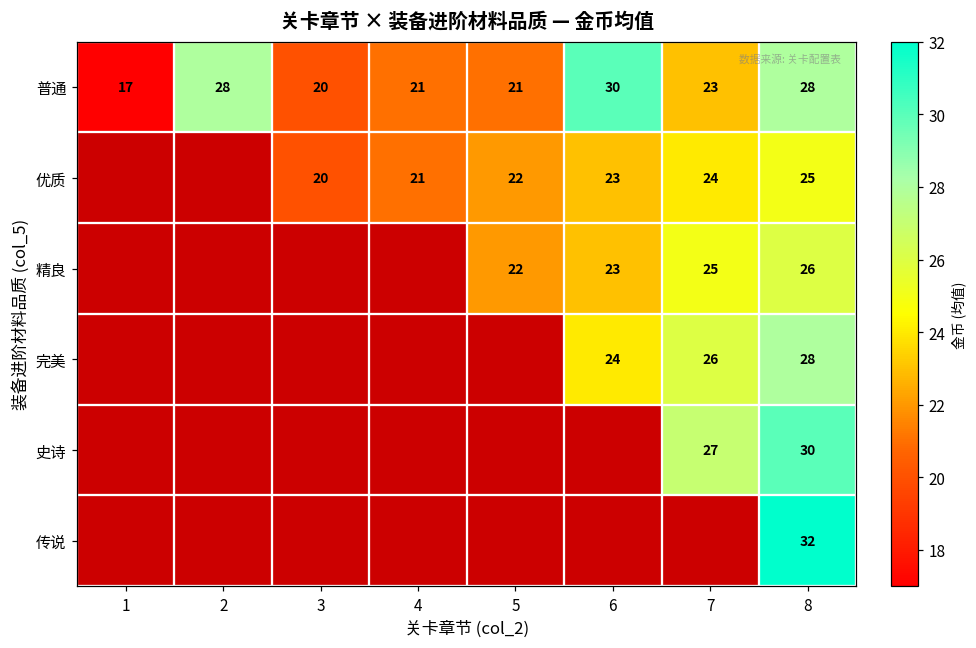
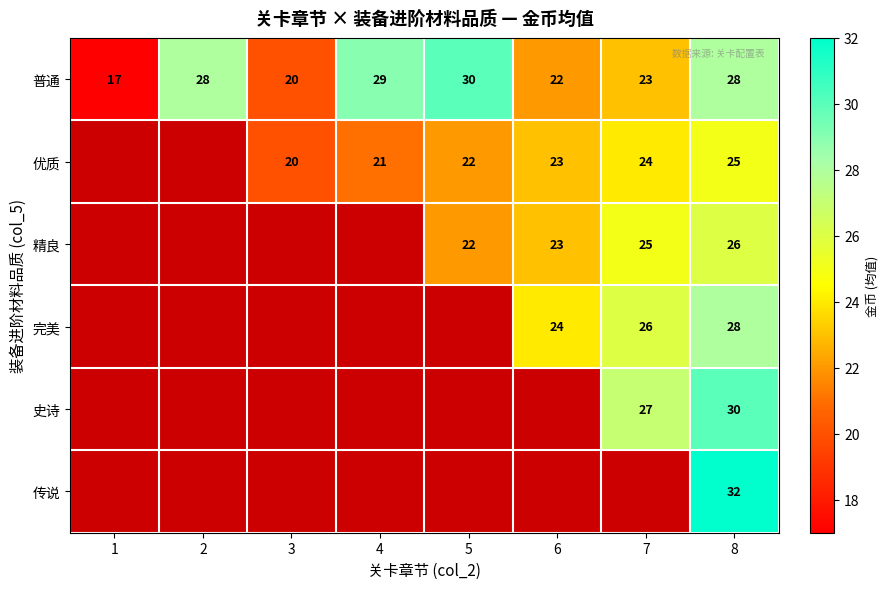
  {
    "普通": {
      "1": 17,
      "2": 28,
      "3": 20,
-     "4": 21,
-     "5": 21,
-     "6": 30,
+     "4": 29,
+     "5": 30,
+     "6": 22,
      "7": 23
    },
    "优质": {
      "3": 20,
      "4": 21,
      "5": 22,
      "6": 23,
      "7": 24,
      "8": 25
    },
    "精良": {
      "5": 22,
      "6": 23,
      "7": 25,
      "8": 26
    },
    "完美": {
      "6": 24,
      "7": 26,
      "8": 28
    },
    "史诗": {
      "7": 27,
      "8": 30
    },
    "传说": {
      "8": 32
    }
  }
